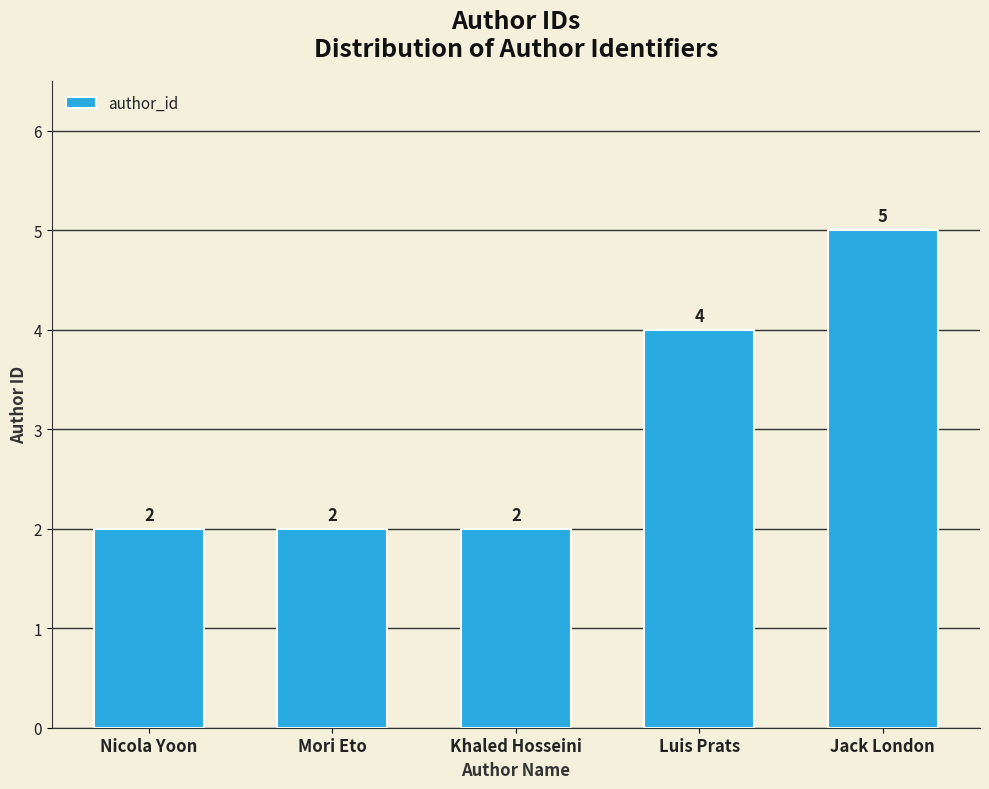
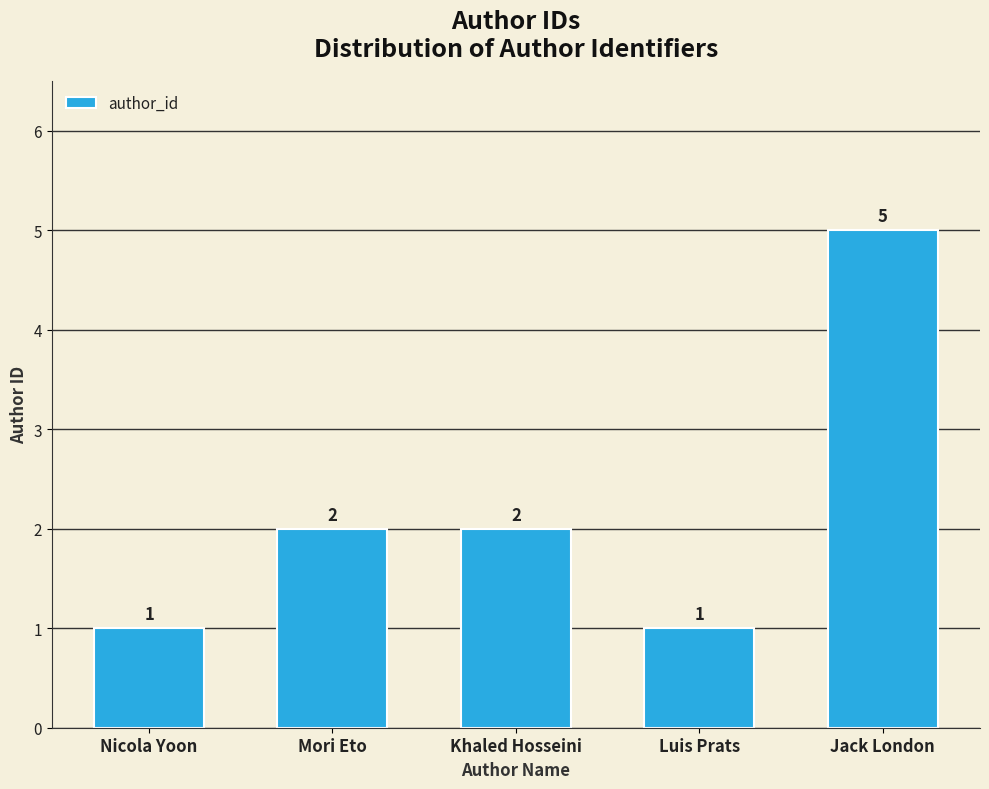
  {
-   "Nicola Yoon": 2,
+   "Nicola Yoon": 1,
    "Mori Eto": 2,
    "Khaled Hosseini": 2,
-   "Luis Prats": 4,
+   "Luis Prats": 1,
    "Jack London": 5
  }
